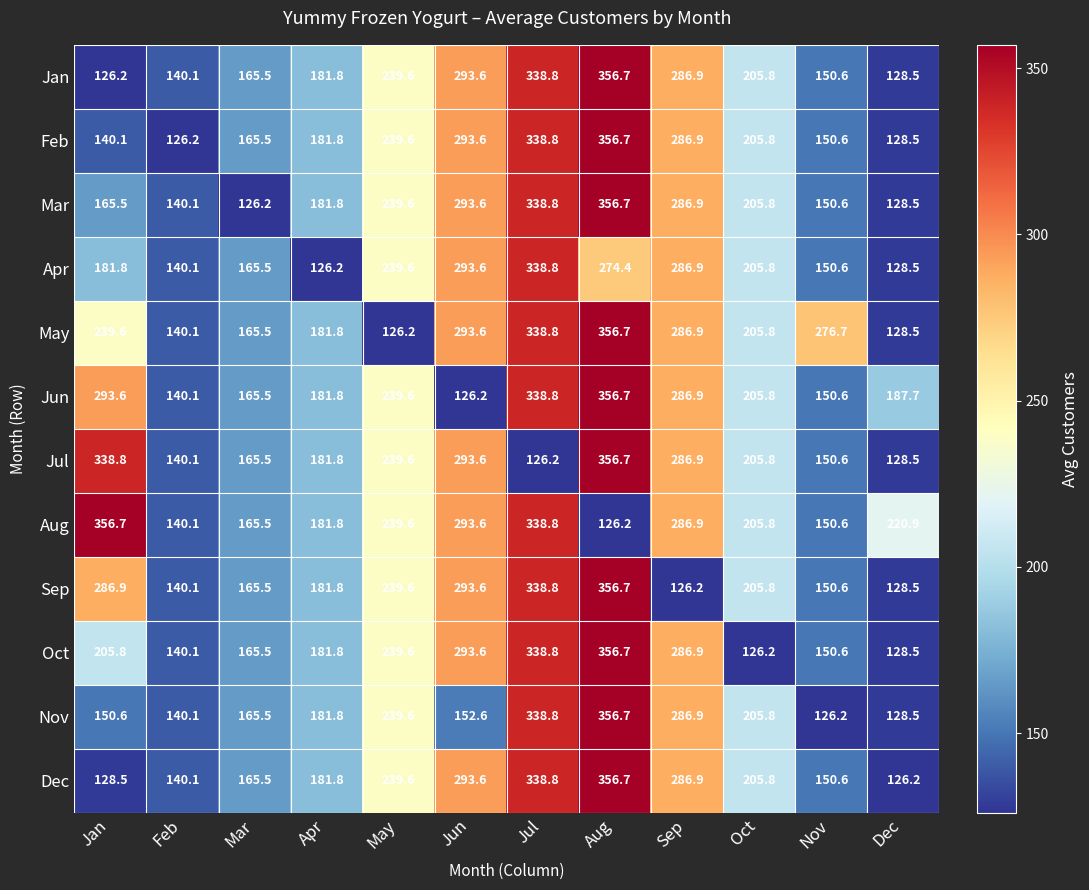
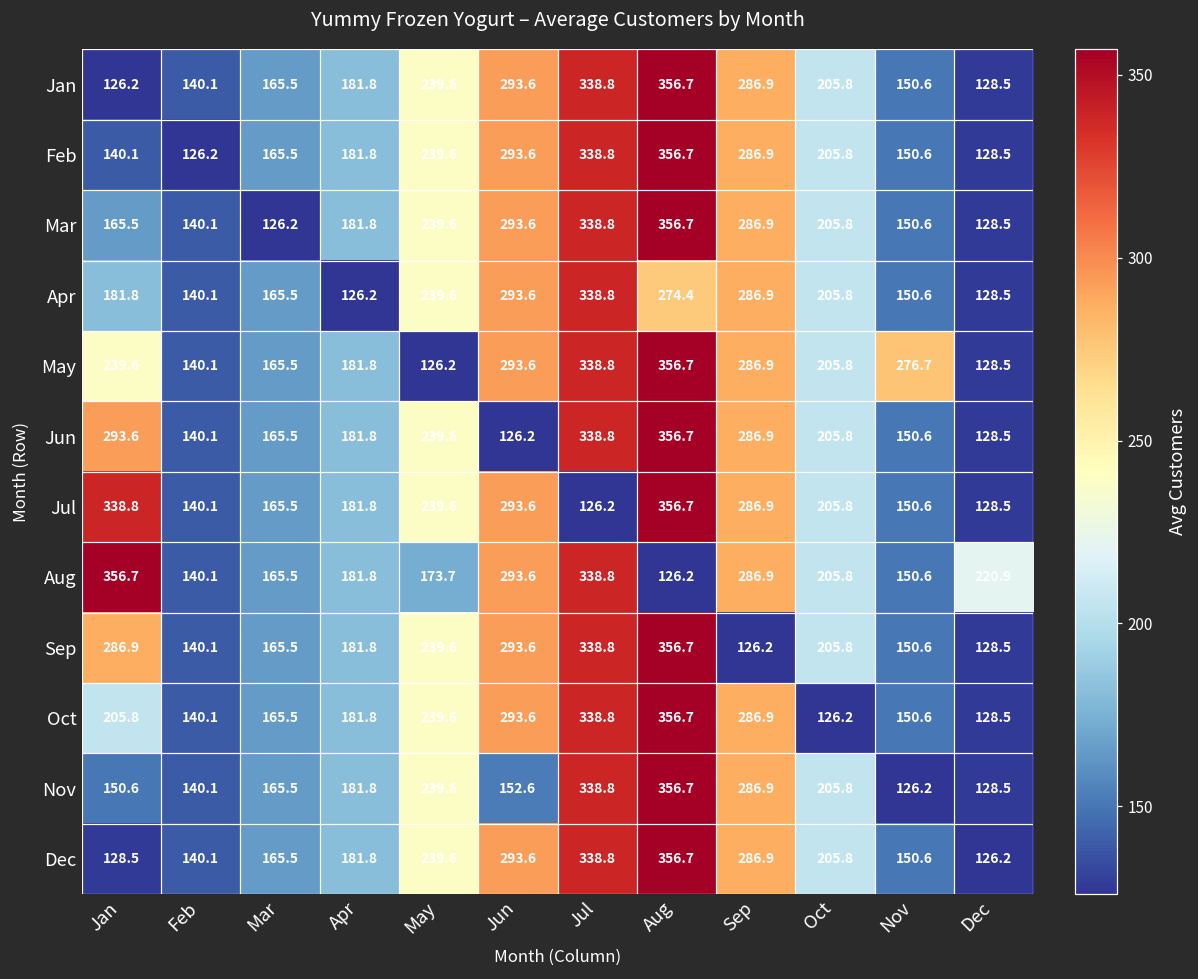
  {
    "Jan": {
      "Jan": 126.2,
      "Feb": 140.1,
      "Mar": 165.5,
      "Apr": 181.8,
      "May": 239.6,
      "Jun": 293.6,
      "Jul": 338.8,
      "Aug": 356.7,
      "Sep": 286.9,
      "Oct": 205.8,
      "Nov": 150.6,
      "Dec": 128.5
    },
    "Feb": {
      "Jan": 140.1,
      "Feb": 126.2,
      "Mar": 165.5,
      "Apr": 181.8,
      "May": 239.6,
      "Jun": 293.6,
      "Jul": 338.8,
      "Aug": 356.7,
      "Sep": 286.9,
      "Oct": 205.8,
      "Nov": 150.6,
      "Dec": 128.5
    },
    "Mar": {
      "Jan": 165.5,
      "Feb": 140.1,
      "Mar": 126.2,
      "Apr": 181.8,
      "May": 239.6,
      "Jun": 293.6,
      "Jul": 338.8,
      "Aug": 356.7,
      "Sep": 286.9,
      "Oct": 205.8,
      "Nov": 150.6,
      "Dec": 128.5
    },
    "Apr": {
      "Jan": 181.8,
      "Feb": 140.1,
      "Mar": 165.5,
      "Apr": 126.2,
      "May": 239.6,
      "Jun": 293.6,
      "Jul": 338.8,
      "Aug": 274.4,
      "Sep": 286.9,
      "Oct": 205.8,
      "Nov": 150.6,
      "Dec": 128.5
    },
    "May": {
      "Jan": 239.6,
      "Feb": 140.1,
      "Mar": 165.5,
      "Apr": 181.8,
      "May": 126.2,
      "Jun": 293.6,
      "Jul": 338.8,
      "Aug": 356.7,
      "Sep": 286.9,
      "Oct": 205.8,
      "Nov": 276.7,
      "Dec": 128.5
    },
    "Jun": {
      "Jan": 293.6,
      "Feb": 140.1,
      "Mar": 165.5,
      "Apr": 181.8,
      "May": 239.6,
      "Jun": 126.2,
      "Jul": 338.8,
      "Aug": 356.7,
      "Sep": 286.9,
      "Oct": 205.8,
      "Nov": 150.6,
-     "Dec": 187.7
+     "Dec": 128.5
    },
    "Jul": {
      "Jan": 338.8,
      "Feb": 140.1,
      "Mar": 165.5,
      "Apr": 181.8,
      "May": 239.6,
      "Jun": 293.6,
      "Jul": 126.2,
      "Aug": 356.7,
      "Sep": 286.9,
      "Oct": 205.8,
      "Nov": 150.6,
      "Dec": 128.5
    },
    "Aug": {
      "Jan": 356.7,
      "Feb": 140.1,
      "Mar": 165.5,
      "Apr": 181.8,
-     "May": 239.6,
+     "May": 173.7,
      "Jun": 293.6,
      "Jul": 338.8,
      "Aug": 126.2,
      "Sep": 286.9,
      "Oct": 205.8,
      "Nov": 150.6
    },
    "Sep": {
      "Jan": 286.9,
      "Feb": 140.1,
      "Mar": 165.5,
      "Apr": 181.8,
      "May": 239.6,
      "Jun": 293.6,
      "Jul": 338.8,
      "Aug": 356.7,
      "Sep": 126.2,
      "Oct": 205.8,
      "Nov": 150.6,
      "Dec": 128.5
    },
    "Oct": {
      "Jan": 205.8,
      "Feb": 140.1,
      "Mar": 165.5,
      "Apr": 181.8,
      "May": 239.6,
      "Jun": 293.6,
      "Jul": 338.8,
      "Aug": 356.7,
      "Sep": 286.9,
      "Oct": 126.2,
      "Nov": 150.6,
      "Dec": 128.5
    },
    "Nov": {
      "Jan": 150.6,
      "Feb": 140.1,
      "Mar": 165.5,
      "Apr": 181.8,
      "May": 239.6,
      "Jun": 152.6,
      "Jul": 338.8,
      "Aug": 356.7,
      "Sep": 286.9,
      "Oct": 205.8,
      "Nov": 126.2,
      "Dec": 128.5
    },
    "Dec": {
      "Jan": 128.5,
      "Feb": 140.1,
      "Mar": 165.5,
      "Apr": 181.8,
      "May": 239.6,
      "Jun": 293.6,
      "Jul": 338.8,
      "Aug": 356.7,
      "Sep": 286.9,
      "Oct": 205.8,
      "Nov": 150.6,
      "Dec": 126.2
    }
  }
